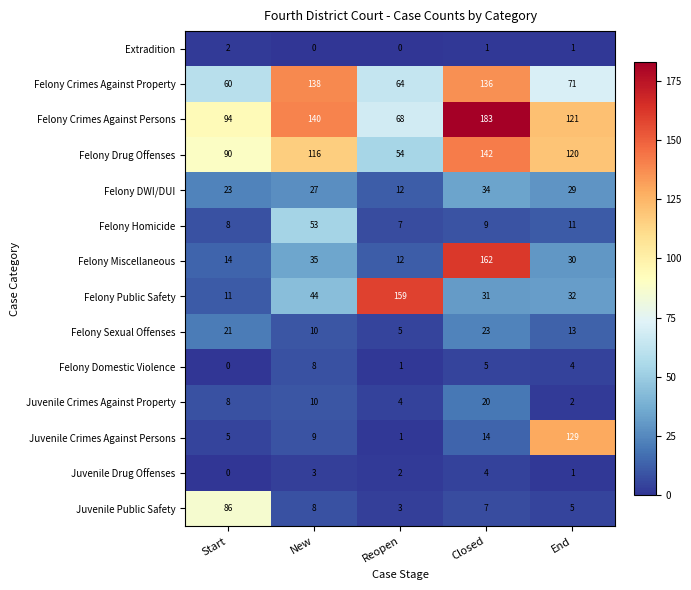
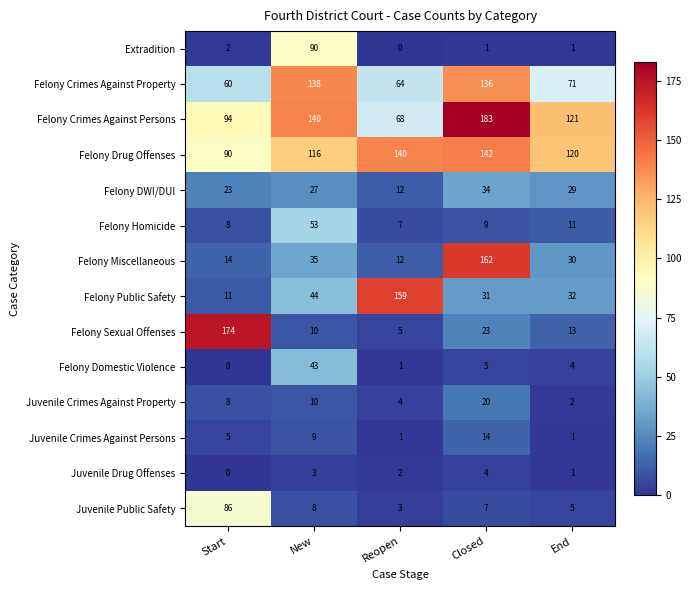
  {
    "Extradition": {
      "Start": 2,
-     "New": 0,
+     "New": 90,
      "Reopen": 0,
      "Closed": 1,
      "End": 1
    },
    "Felony Crimes Against Property": {
      "Start": 60,
      "New": 138,
      "Reopen": 64,
      "Closed": 136,
      "End": 71
    },
    "Felony Crimes Against Persons": {
      "Start": 94,
      "New": 140,
      "Reopen": 68,
      "Closed": 183,
      "End": 121
    },
    "Felony Drug Offenses": {
      "Start": 90,
      "New": 116,
-     "Reopen": 54,
+     "Reopen": 140,
      "Closed": 142,
      "End": 120
    },
    "Felony DWI/DUI": {
      "Start": 23,
      "New": 27,
      "Reopen": 12,
      "Closed": 34,
      "End": 29
    },
    "Felony Homicide": {
      "Start": 8,
      "New": 53,
      "Reopen": 7,
      "Closed": 9,
      "End": 11
    },
    "Felony Miscellaneous": {
      "Start": 14,
      "New": 35,
      "Reopen": 12,
      "Closed": 162,
      "End": 30
    },
    "Felony Public Safety": {
      "Start": 11,
      "New": 44,
      "Reopen": 159,
      "Closed": 31,
      "End": 32
    },
    "Felony Sexual Offenses": {
-     "Start": 21,
+     "Start": 174,
      "New": 10,
      "Reopen": 5,
      "Closed": 23,
      "End": 13
    },
    "Felony Domestic Violence": {
      "Start": 0,
-     "New": 8,
+     "New": 43,
      "Reopen": 1,
      "Closed": 5,
      "End": 4
    },
    "Juvenile Crimes Against Property": {
      "Start": 8,
      "New": 10,
      "Reopen": 4,
      "Closed": 20,
      "End": 2
    },
    "Juvenile Crimes Against Persons": {
      "Start": 5,
      "New": 9,
      "Reopen": 1,
      "Closed": 14,
-     "End": 129
+     "End": 1
    },
    "Juvenile Drug Offenses": {
      "Start": 0,
      "New": 3,
      "Reopen": 2,
      "Closed": 4,
      "End": 1
    },
    "Juvenile Public Safety": {
      "Start": 86,
      "New": 8,
      "Reopen": 3,
      "Closed": 7,
      "End": 5
    }
  }
